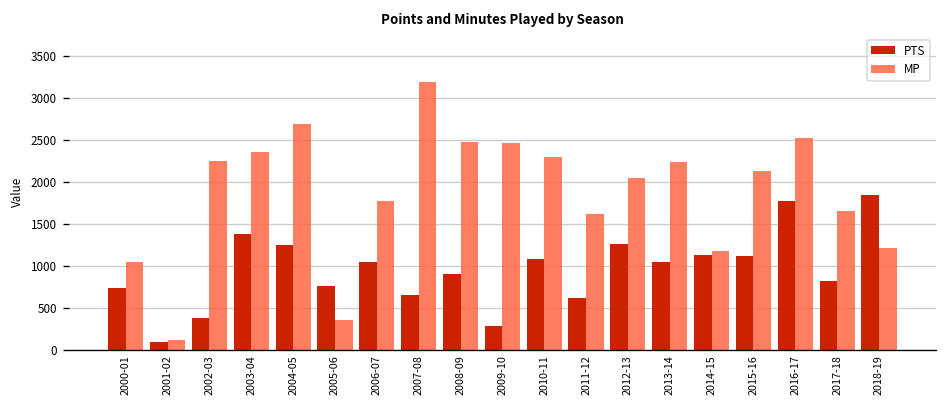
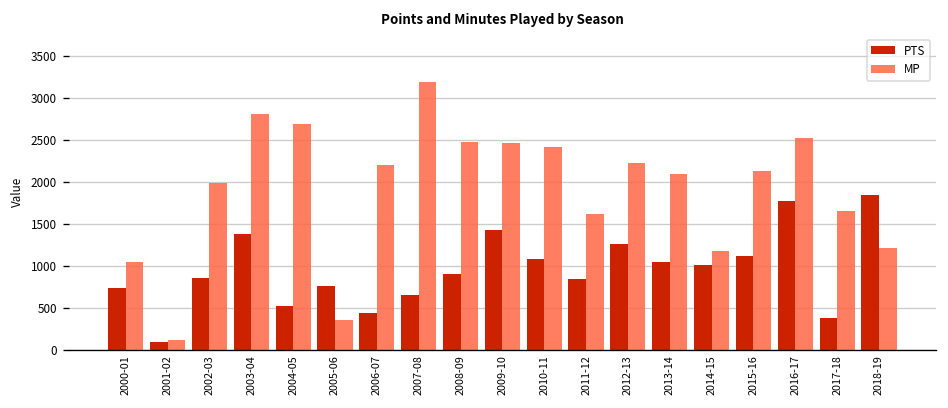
  {
    "PTS": {
      "2000-01": 700,
      "2001-02": 100,
-     "2002-03": 400,
+     "2002-03": 900,
      "2003-04": 1400,
-     "2004-05": 1200,
+     "2004-05": 500,
      "2005-06": 800,
-     "2006-07": 1000,
+     "2006-07": 400,
      "2007-08": 700,
      "2008-09": 900,
-     "2009-10": 300,
+     "2009-10": 1400,
      "2010-11": 1100,
-     "2011-12": 600,
+     "2011-12": 800,
      "2012-13": 1300,
      "2013-14": 1000,
-     "2014-15": 1100,
+     "2014-15": 1000,
      "2015-16": 1100,
      "2016-17": 1800,
-     "2017-18": 800,
+     "2017-18": 400,
      "2018-19": 1800
    },
    "MP": {
      "2000-01": 1100,
      "2001-02": 100,
-     "2002-03": 2300,
-     "2003-04": 2400,
+     "2002-03": 2000,
+     "2003-04": 2800,
      "2004-05": 2700,
      "2005-06": 400,
-     "2006-07": 1800,
+     "2006-07": 2200,
      "2007-08": 3200,
      "2008-09": 2500,
      "2009-10": 2500,
-     "2010-11": 2300,
+     "2010-11": 2400,
      "2011-12": 1600,
-     "2012-13": 2000,
-     "2013-14": 2200,
+     "2012-13": 2200,
+     "2013-14": 2100,
      "2014-15": 1200,
      "2015-16": 2100,
      "2016-17": 2500,
      "2017-18": 1700,
      "2018-19": 1200
    }
  }
